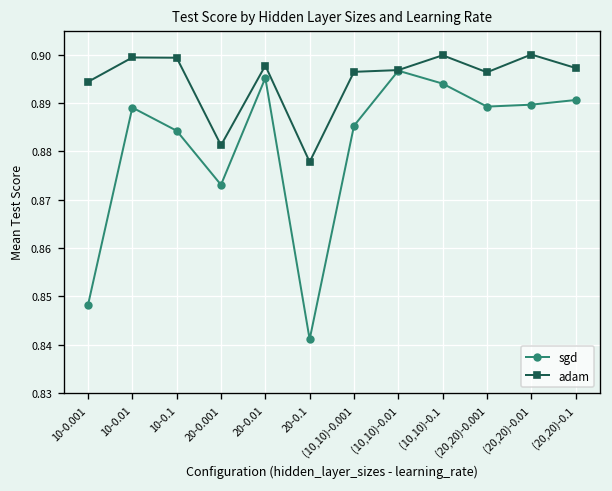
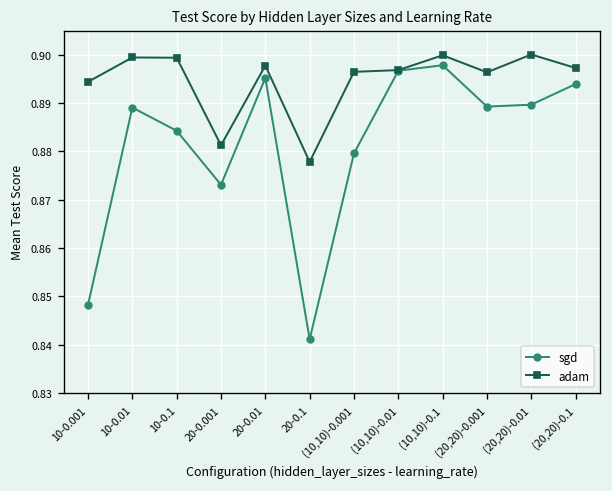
  {
    "sgd": {
      "10-0.001": 0.848,
      "10-0.01": 0.889,
      "10-0.1": 0.884,
      "20-0.001": 0.873,
      "20-0.01": 0.895,
      "20-0.1": 0.841,
-     "(10,10)-0.001": 0.885,
-     "(10,10)-0.1": 0.894,
+     "(10,10)-0.001": 0.880,
+     "(10,10)-0.1": 0.898,
      "(20,20)-0.001": 0.889,
      "(20,20)-0.01": 0.890,
-     "(20,20)-0.1": 0.891
+     "(20,20)-0.1": 0.894
    },
    "adam": {
      "10-0.001": 0.894,
      "10-0.01": 0.899,
      "10-0.1": 0.899,
      "20-0.001": 0.881,
      "20-0.01": 0.898,
      "20-0.1": 0.878,
      "(10,10)-0.001": 0.896,
      "(10,10)-0.1": 0.900,
      "(20,20)-0.001": 0.896,
      "(20,20)-0.01": 0.900,
      "(20,20)-0.1": 0.897
    }
  }
